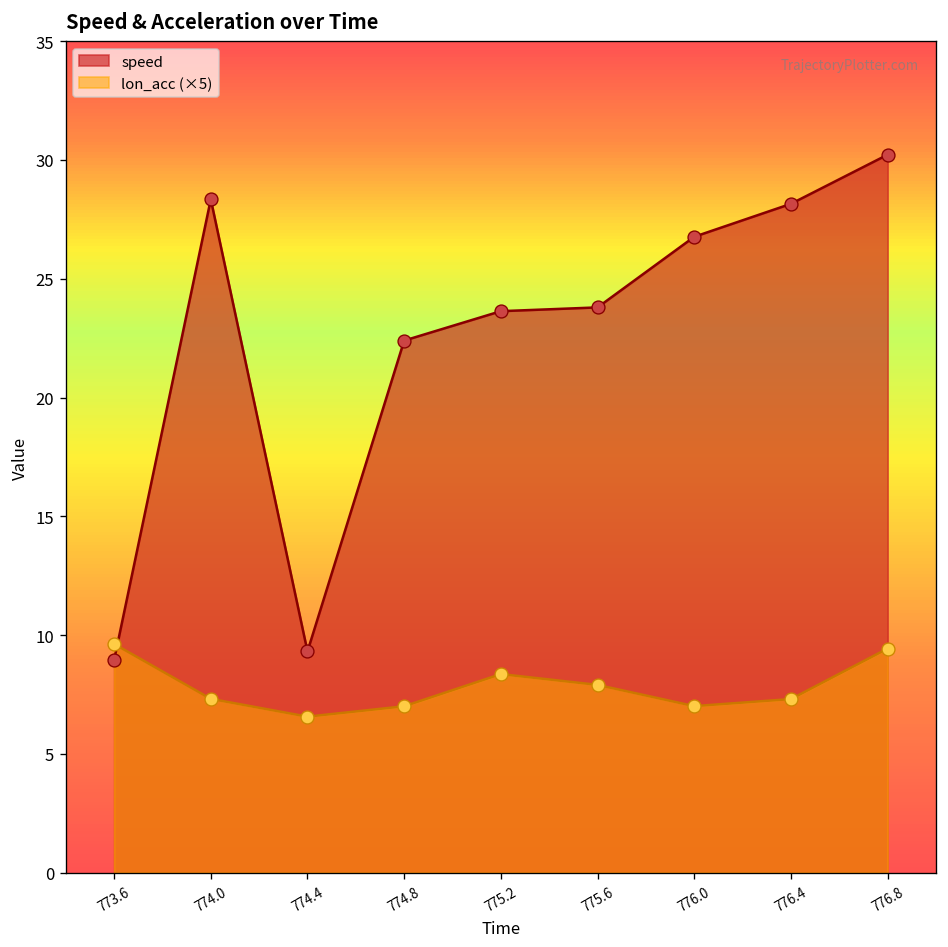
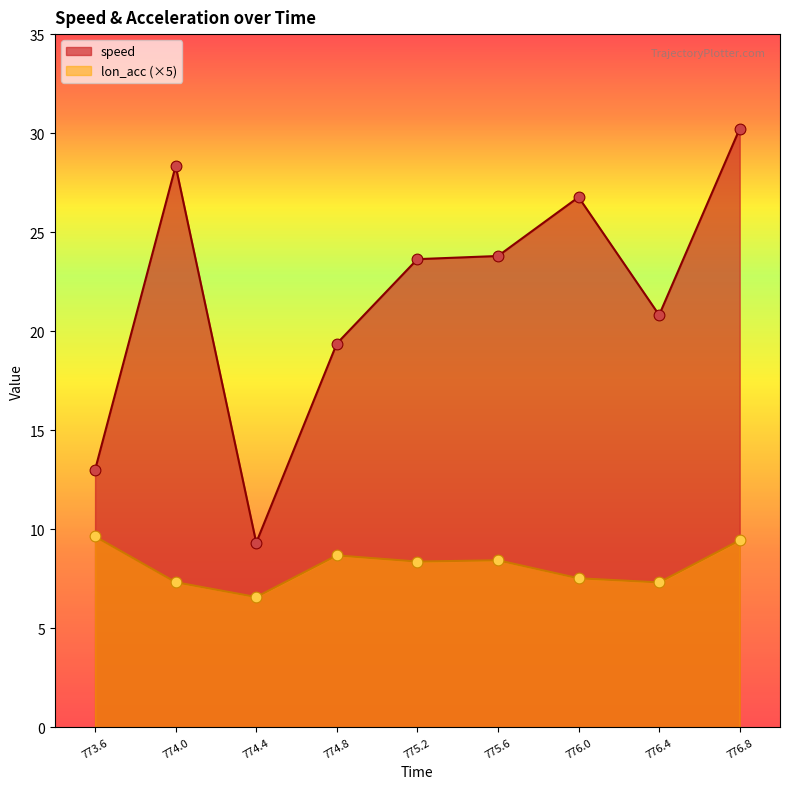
  {
    "speed": {
-     "773.6": 8.9,
+     "773.6": 13.0,
      "774.0": 28.3,
      "774.4": 9.3,
-     "774.8": 22.4,
+     "774.8": 19.4,
      "775.2": 23.6,
      "775.6": 23.8,
      "776.0": 26.8,
-     "776.4": 28.2,
+     "776.4": 20.8,
      "776.8": 30.2
    },
    "lon_acc (×5)": {
      "773.6": 9.6,
      "774.0": 7.3,
      "774.4": 6.6,
-     "774.8": 7.0,
+     "774.8": 8.7,
      "775.2": 8.4,
-     "775.6": 7.9,
-     "776.0": 7.0,
+     "775.6": 8.4,
+     "776.0": 7.5,
      "776.4": 7.3,
      "776.8": 9.4
    }
  }
